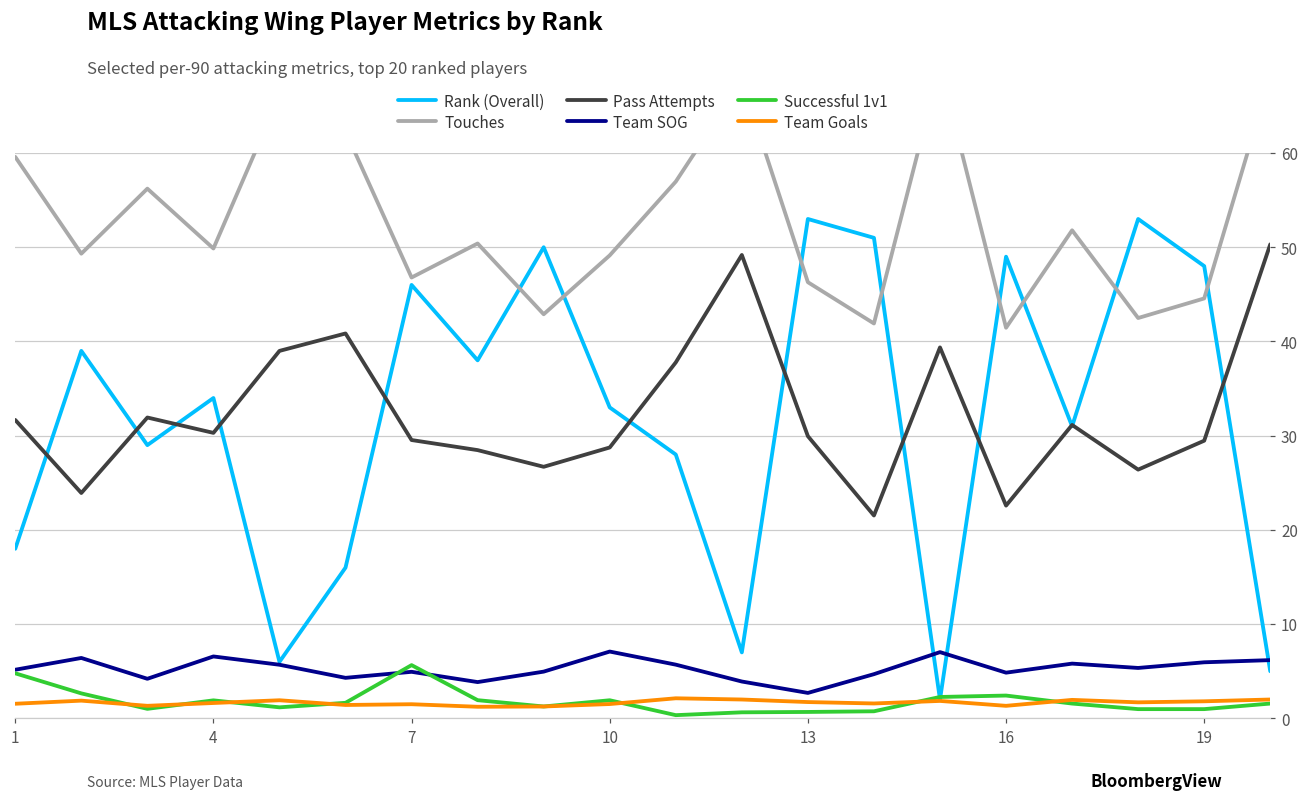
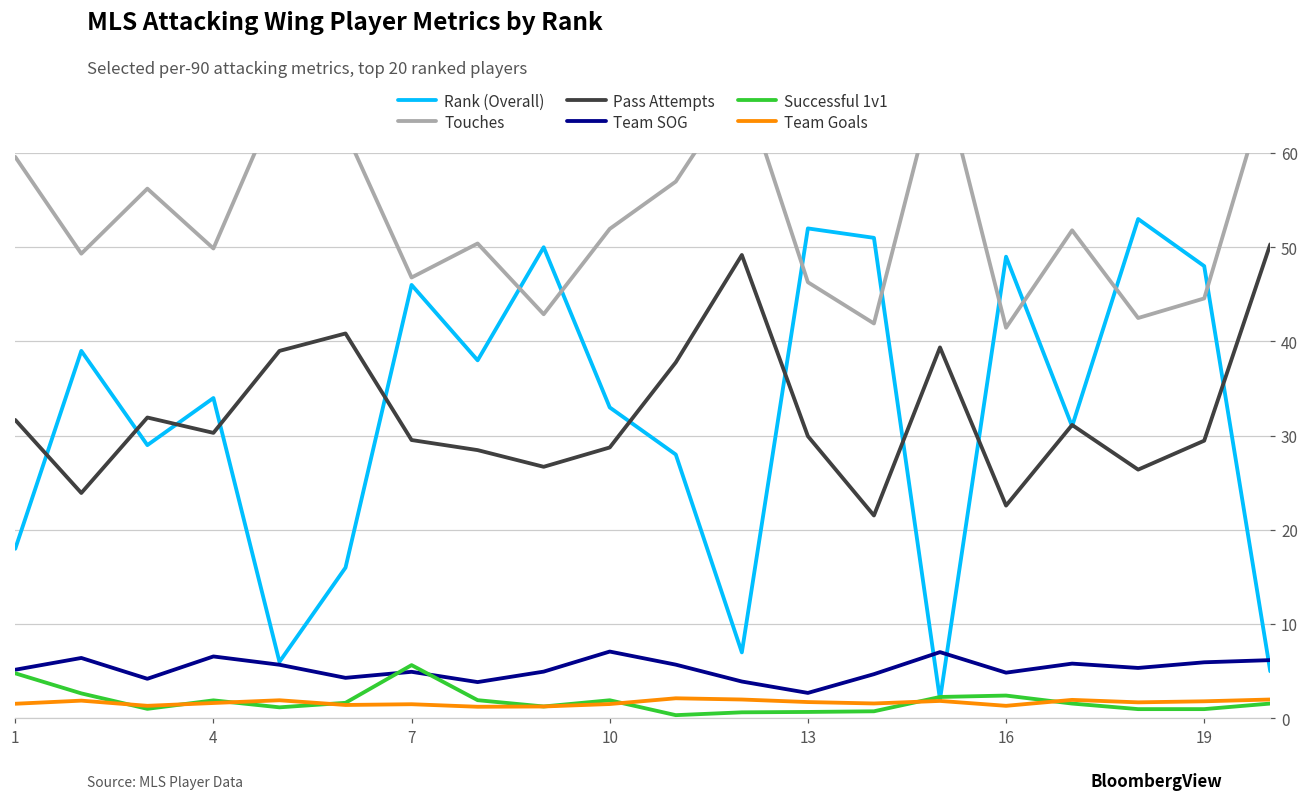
  {
    "Rank (Overall)": {
      "1": 18,
      "4": 34,
      "7": 46,
      "10": 33,
-     "13": 53,
+     "13": 52,
      "16": 49,
      "19": 48
    },
    "Touches": {
      "1": 60,
      "4": 50,
      "7": 47,
-     "10": 49,
+     "10": 52,
      "13": 46,
      "16": 41,
      "19": 45
    },
    "Pass Attempts": {
      "1": 32,
      "4": 30,
      "7": 30,
      "10": 29,
      "13": 30,
      "16": 23,
      "19": 29
    },
    "Team SOG": {
      "1": 5,
      "4": 7,
      "7": 5,
      "10": 7,
      "13": 3,
      "16": 5,
      "19": 6
    },
    "Successful 1v1": {
      "1": 5,
      "7": 6,
      "10": 2,
      "13": 1,
      "16": 2,
      "19": 1
    },
    "Team Goals": {
      "1": 2,
      "7": 2,
      "10": 2,
      "13": 2,
      "16": 1,
      "19": 2
    }
  }
